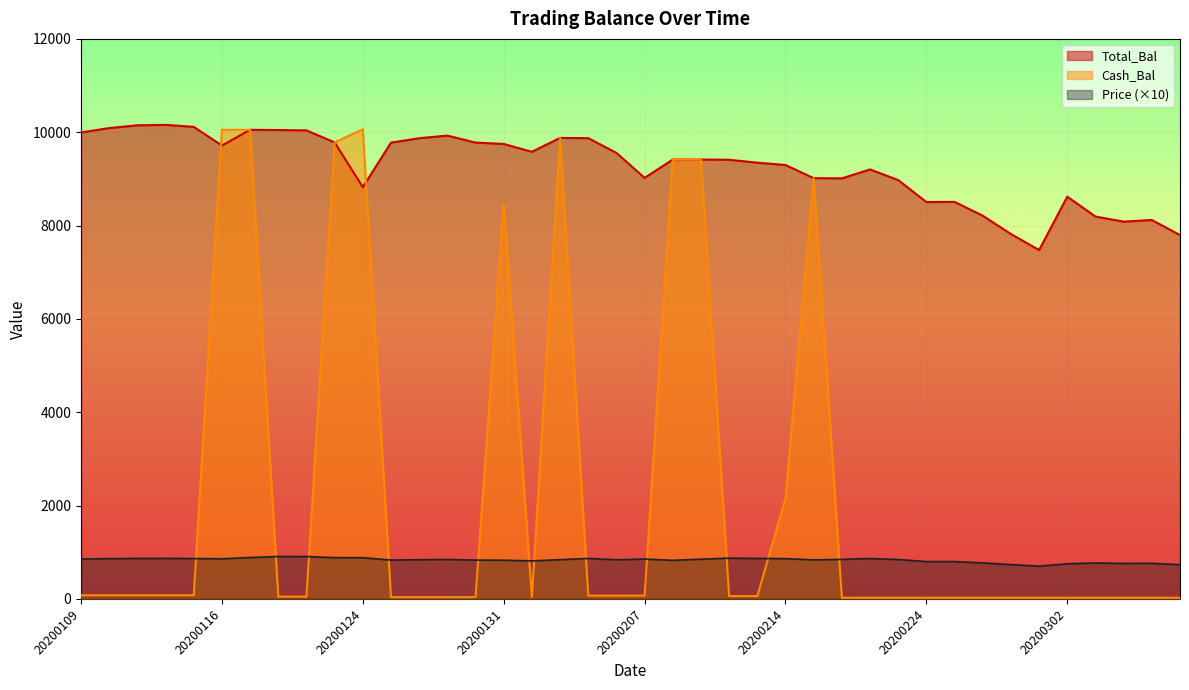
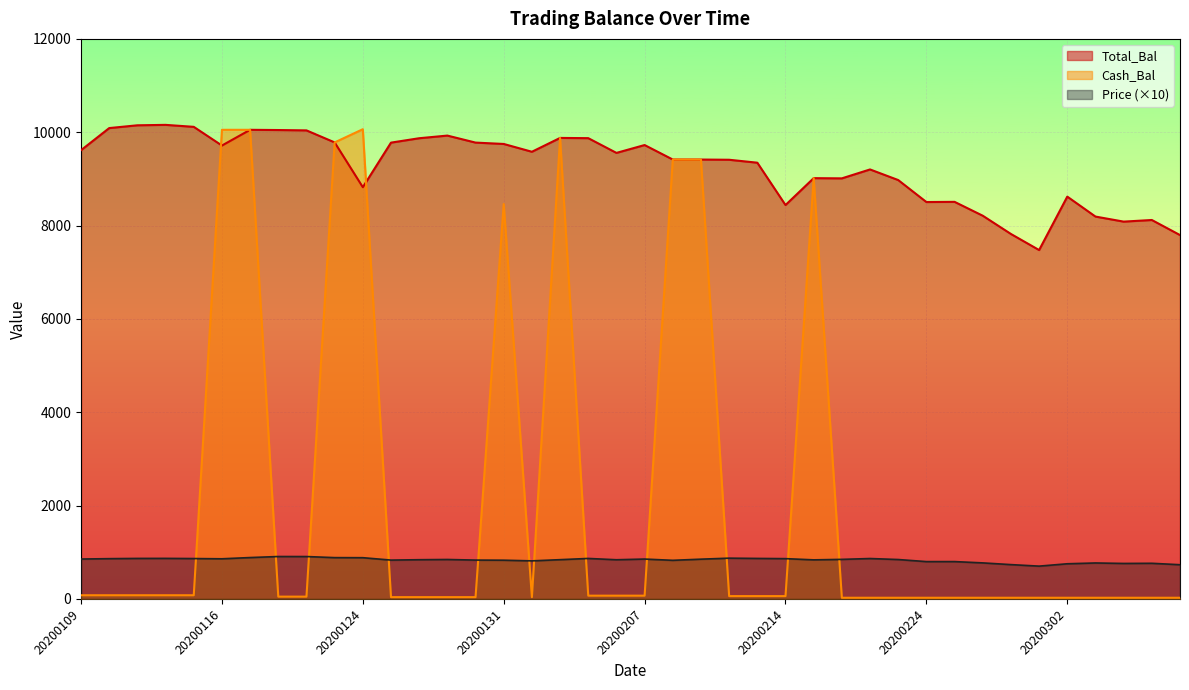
  {
    "Total_Bal": {
-     "20200109": 10000,
+     "20200109": 9600,
      "20200116": 9700,
      "20200124": 8800,
      "20200131": 9700,
-     "20200207": 9000,
-     "20200214": 9300,
+     "20200207": 9700,
+     "20200214": 8400,
      "20200224": 8500,
      "20200302": 8600
    },
    "Cash_Bal": {
      "20200109": 100,
      "20200116": 10100,
      "20200124": 10100,
      "20200131": 8500,
      "20200207": 100,
-     "20200214": 2200,
+     "20200214": 100,
      "20200224": 0,
      "20200302": 0
    },
    "Price (×10)": {
      "20200109": 900,
      "20200116": 900,
      "20200124": 900,
      "20200131": 800,
      "20200207": 900,
      "20200214": 900,
      "20200224": 800,
      "20200302": 800
    }
  }
